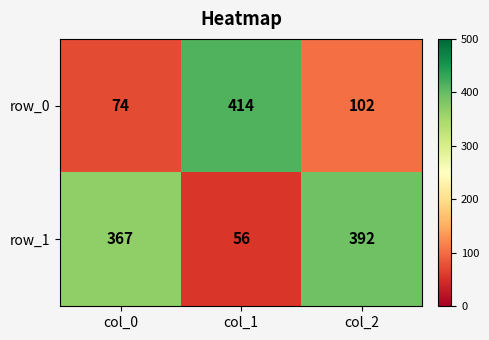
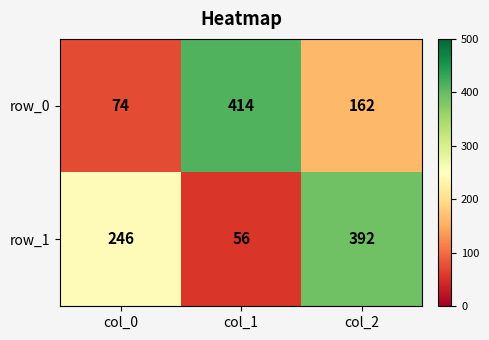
  {
    "row_0": {
      "col_0": 74,
      "col_1": 414,
-     "col_2": 102
+     "col_2": 162
    },
    "row_1": {
-     "col_0": 367,
+     "col_0": 246,
      "col_1": 56,
      "col_2": 392
    }
  }
